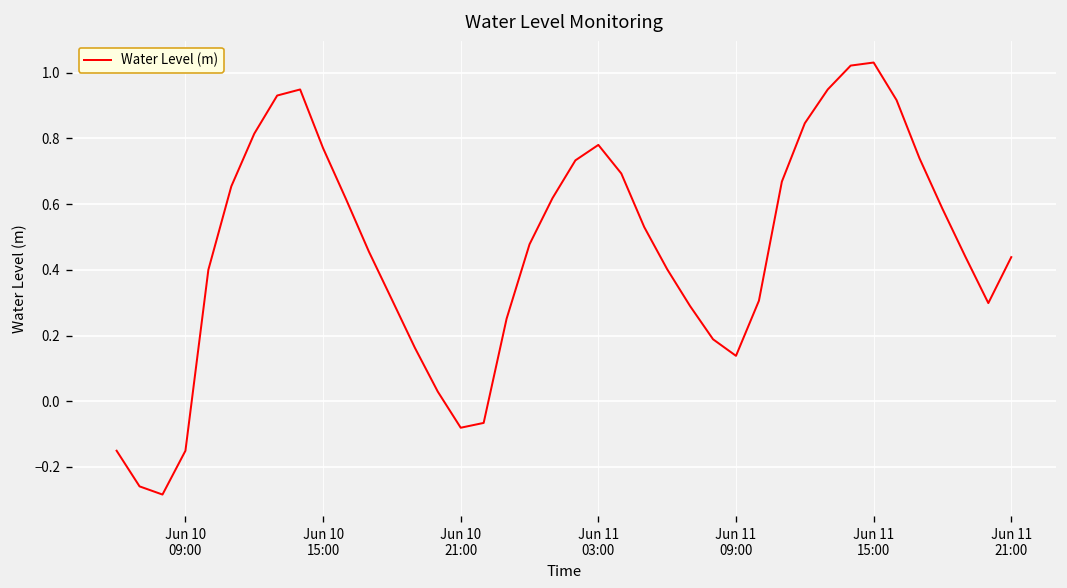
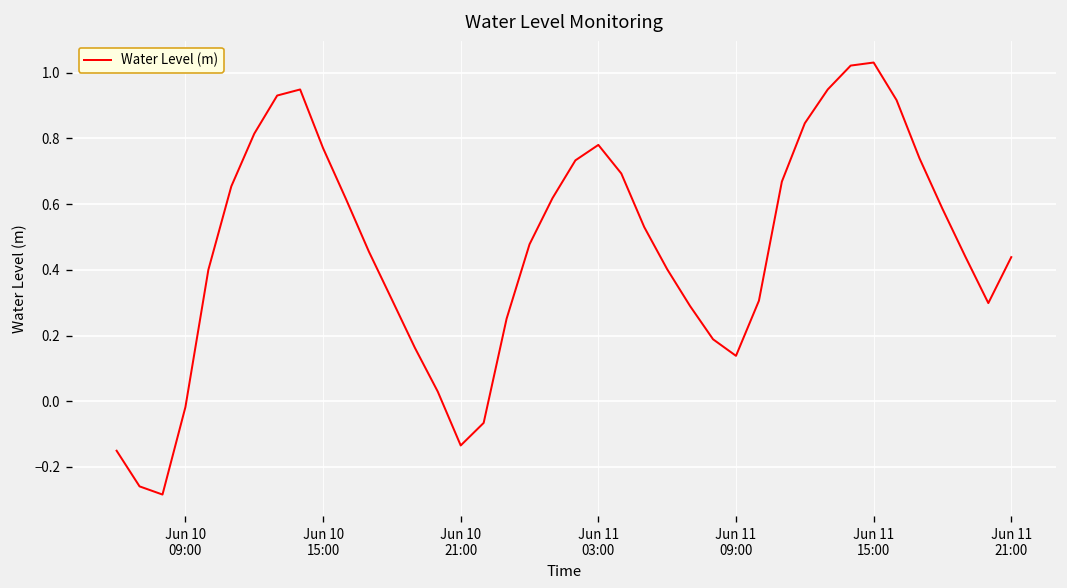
  {
-   "Jun 10 09:00": -0.15,
+   "Jun 10 09:00": -0.02,
    "Jun 10 15:00": 0.77,
-   "Jun 10 21:00": -0.08,
+   "Jun 10 21:00": -0.13,
    "Jun 11 03:00": 0.78,
    "Jun 11 09:00": 0.14,
    "Jun 11 15:00": 1.03,
    "Jun 11 21:00": 0.44
  }
